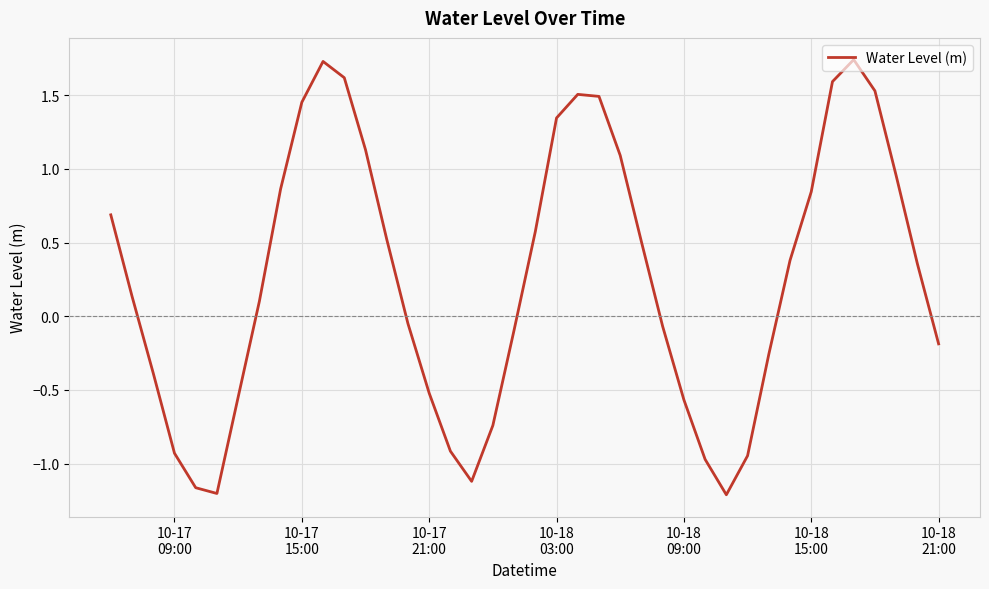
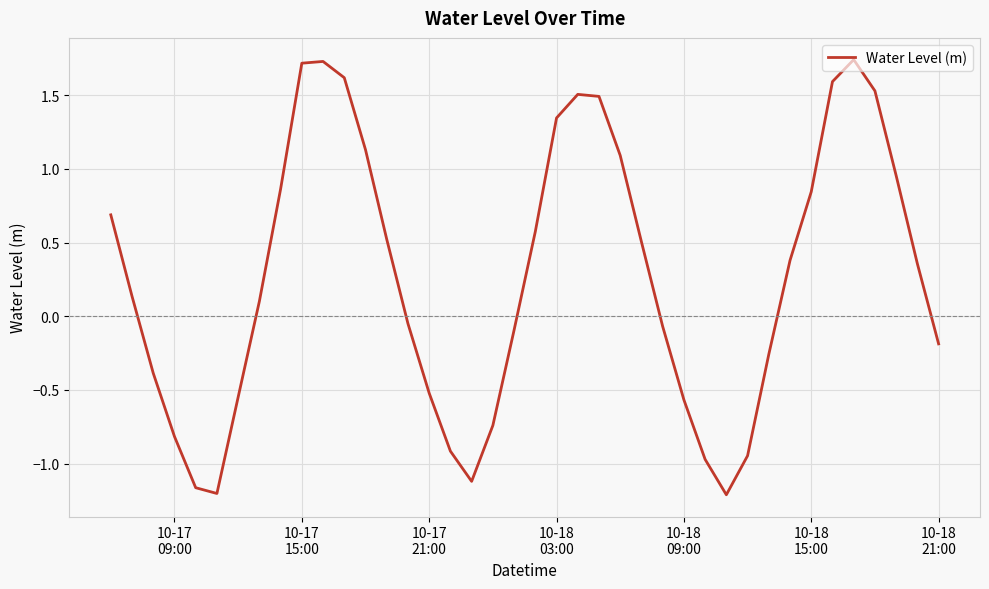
  {
-   "10-17 09:00": -0.93,
-   "10-17 15:00": 1.45,
+   "10-17 09:00": -0.82,
+   "10-17 15:00": 1.72,
    "10-17 21:00": -0.52,
    "10-18 03:00": 1.35,
    "10-18 09:00": -0.57,
    "10-18 15:00": 0.84,
    "10-18 21:00": -0.19
  }
